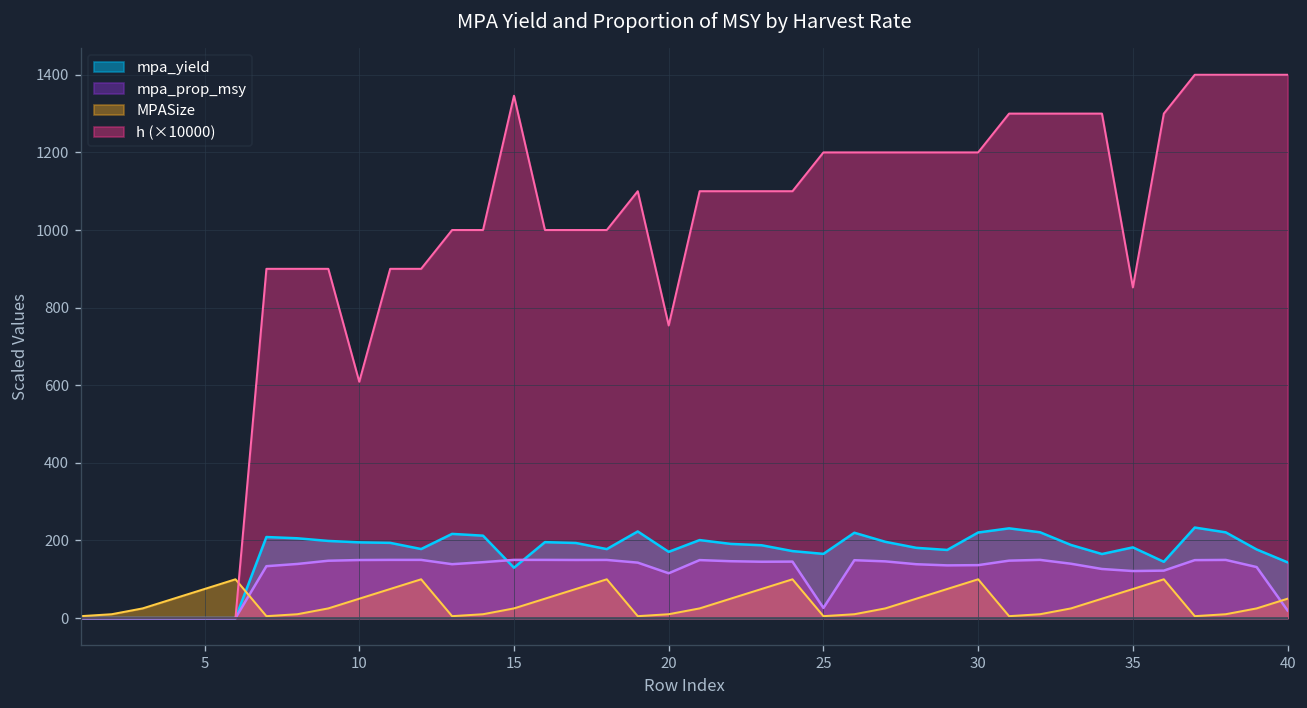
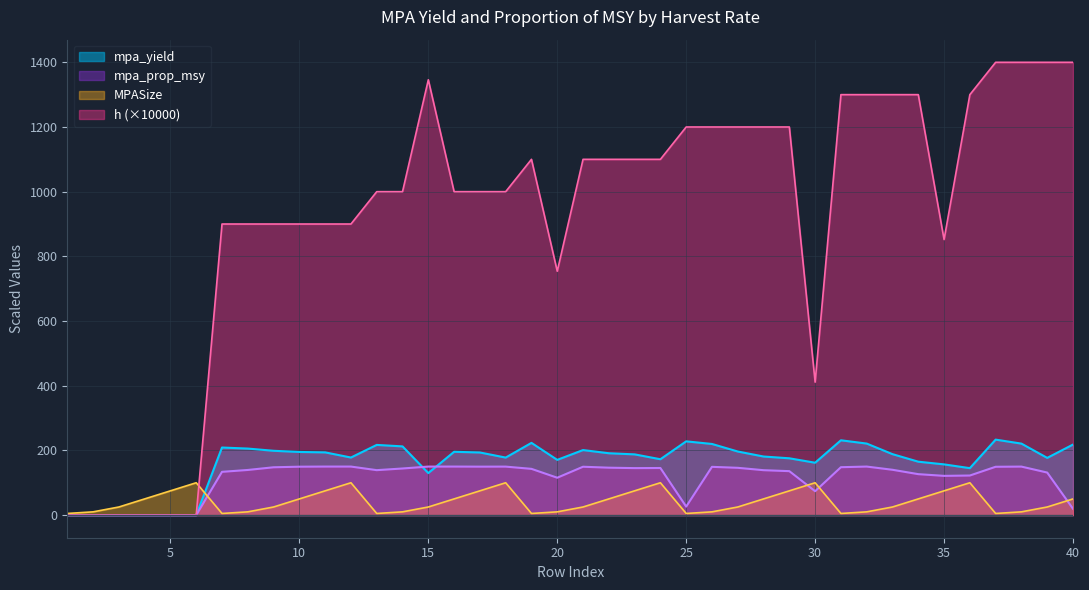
  {
    "mpa_yield": {
      "10": 200,
      "15": 130,
      "20": 170,
-     "25": 170,
-     "30": 220,
-     "35": 180,
-     "40": 140
+     "25": 230,
+     "30": 160,
+     "35": 160,
+     "40": 220
    },
    "mpa_prop_msy": {
      "10": 150,
      "15": 150,
      "20": 120,
      "25": 30,
-     "30": 140,
+     "30": 70,
      "35": 120,
      "40": 20
    },
    "MPASize": {
      "5": 80,
      "10": 50,
      "15": 30,
      "20": 10,
      "25": 10,
      "30": 100,
      "35": 80,
      "40": 50
    },
    "h (×10000)": {
-     "10": 610,
+     "10": 900,
      "15": 1350,
      "20": 750,
      "25": 1200,
-     "30": 1200,
+     "30": 410,
      "35": 850,
      "40": 1400
    }
  }
